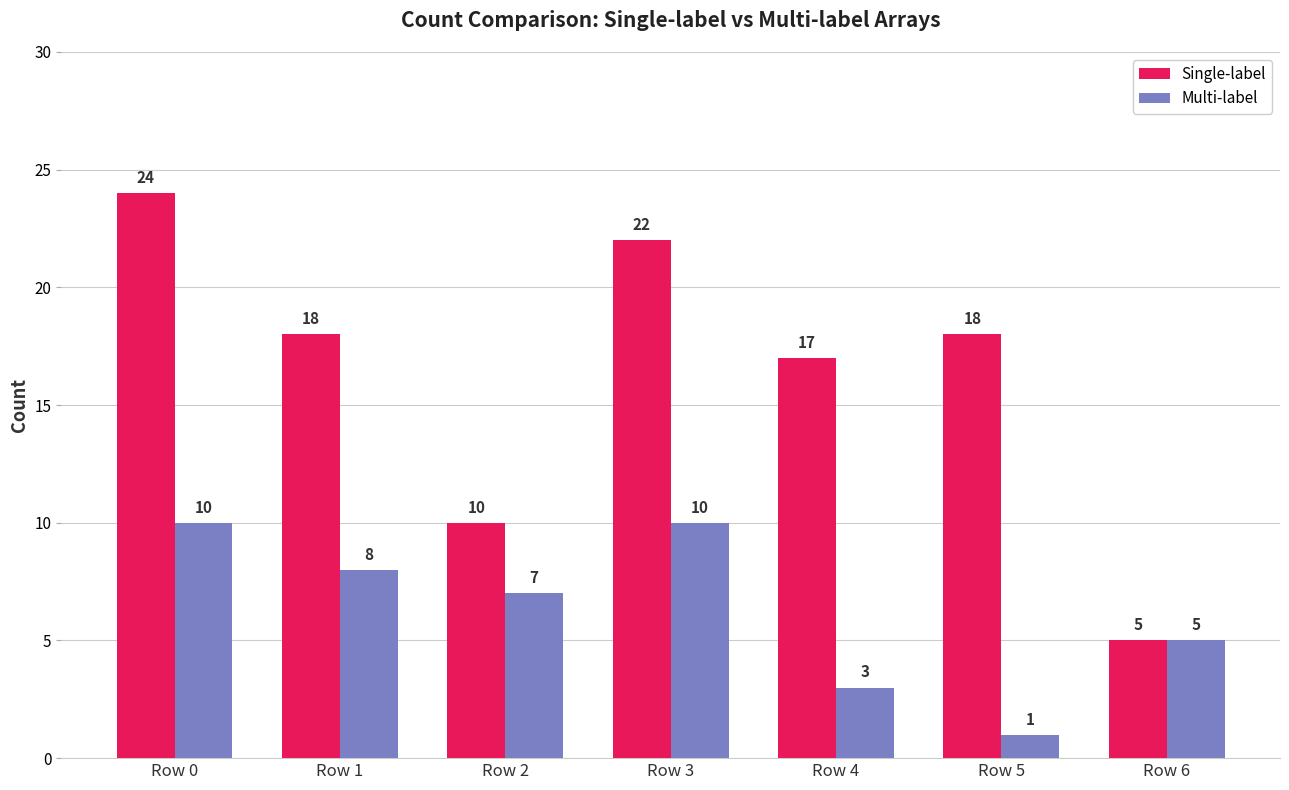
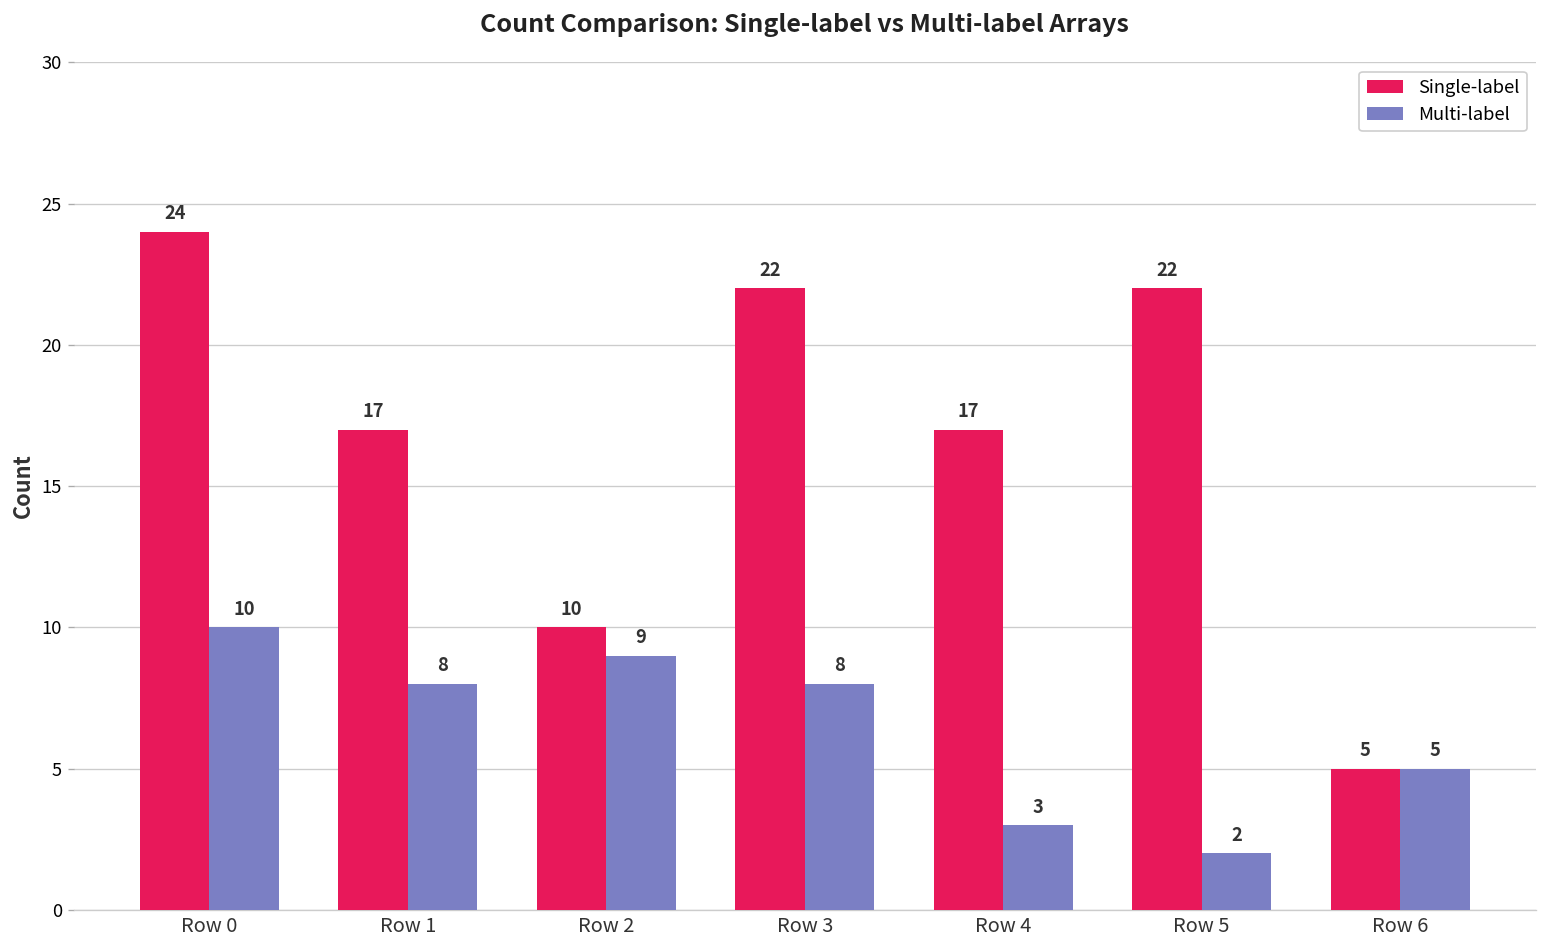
  {
    "Single-label": {
      "Row 0": 24,
-     "Row 1": 18,
+     "Row 1": 17,
      "Row 2": 10,
      "Row 3": 22,
      "Row 4": 17,
-     "Row 5": 18,
+     "Row 5": 22,
      "Row 6": 5
    },
    "Multi-label": {
      "Row 0": 10,
      "Row 1": 8,
-     "Row 2": 7,
-     "Row 3": 10,
+     "Row 2": 9,
+     "Row 3": 8,
      "Row 4": 3,
-     "Row 5": 1,
+     "Row 5": 2,
      "Row 6": 5
    }
  }
